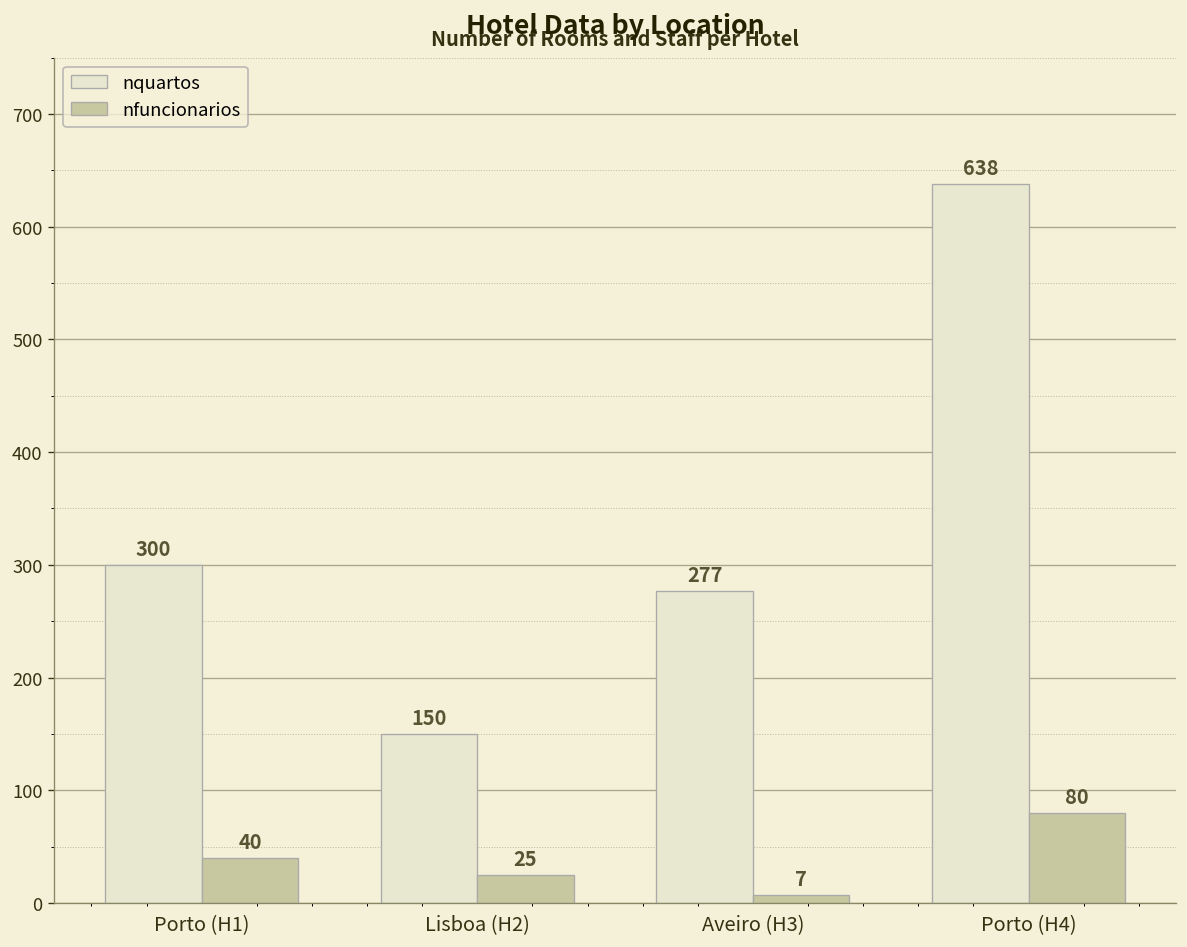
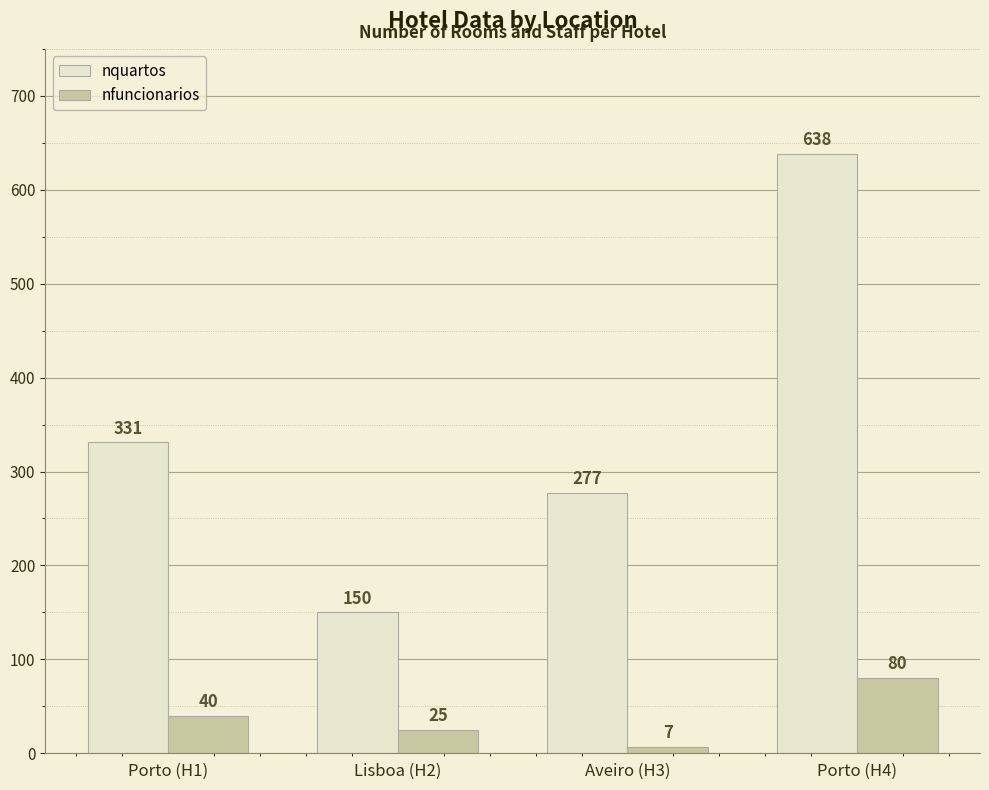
  {
    "nquartos": {
-     "Porto (H1)": 300,
+     "Porto (H1)": 331,
      "Lisboa (H2)": 150,
      "Aveiro (H3)": 277,
      "Porto (H4)": 638
    },
    "nfuncionarios": {
      "Porto (H1)": 40,
      "Lisboa (H2)": 25,
      "Aveiro (H3)": 7,
      "Porto (H4)": 80
    }
  }
